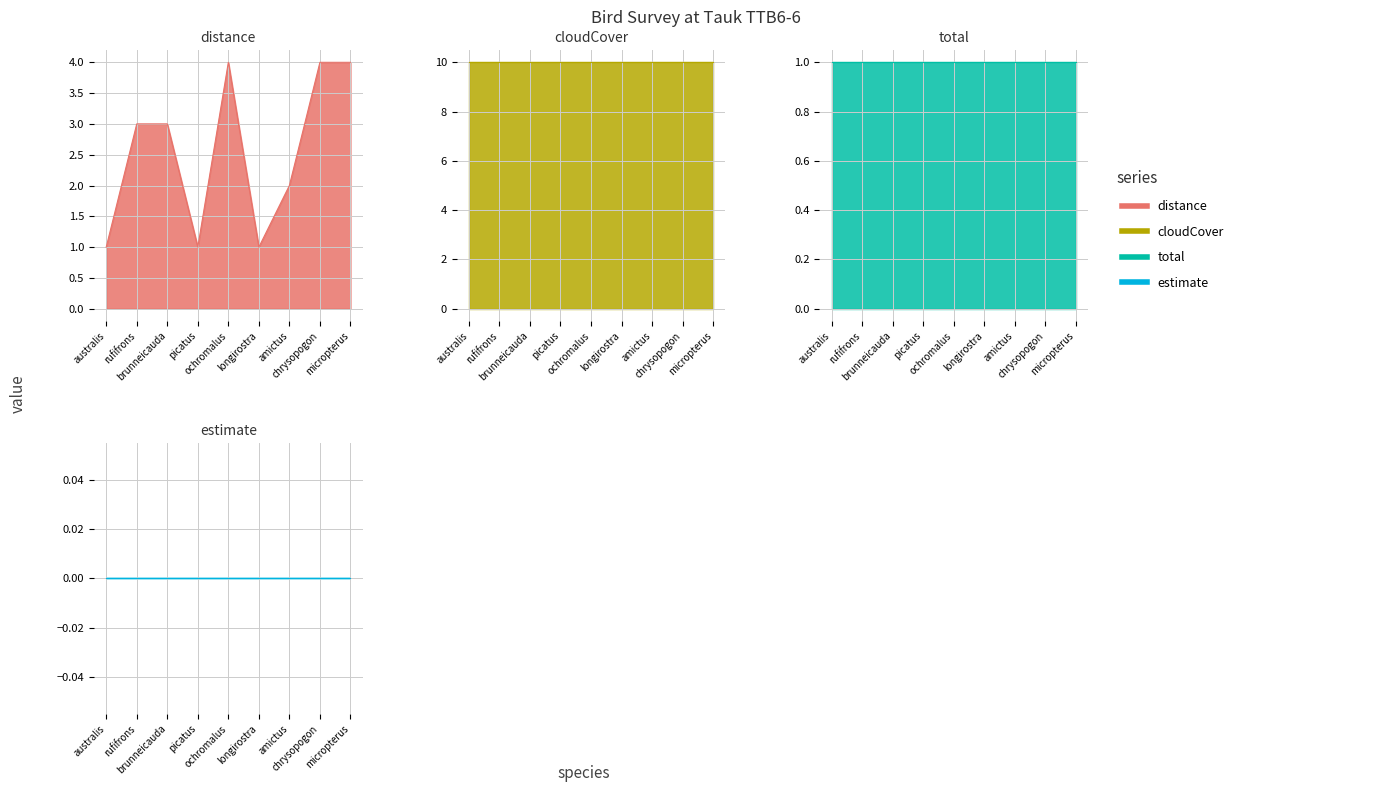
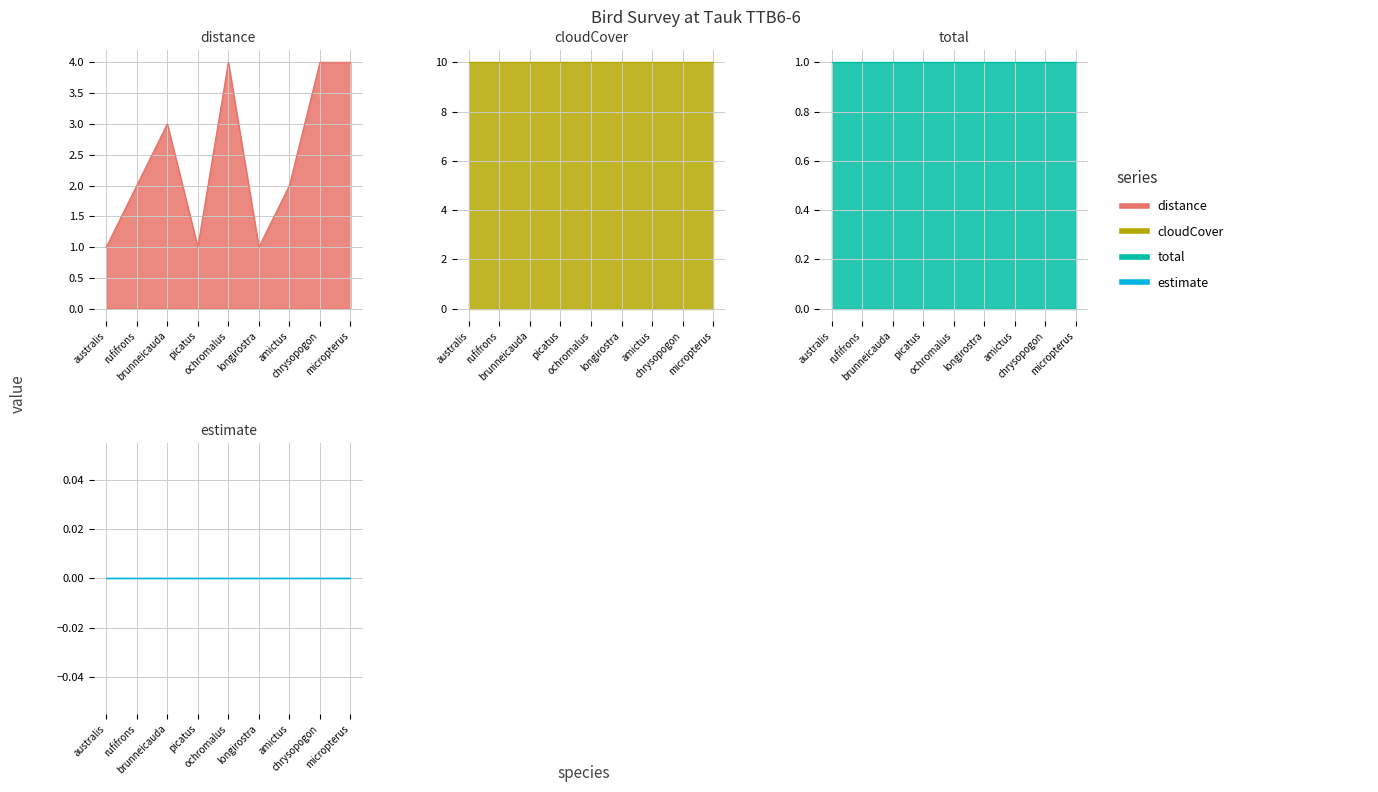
  {
    "distance": {
      "australis": 1,
-     "rufifrons": 3,
+     "rufifrons": 2,
      "brunneicauda": 3,
      "picatus": 1,
      "ochromalus": 4,
      "longirostra": 1,
      "amictus": 2,
      "chrysopogon": 4,
      "micropterus": 4
    },
    "cloudCover": {
      "australis": 10.0,
      "rufifrons": 10.0,
      "brunneicauda": 10.0,
      "picatus": 10.0,
      "ochromalus": 10.0,
      "longirostra": 10.0,
      "amictus": 10.0,
      "chrysopogon": 10.0,
      "micropterus": 10.0
    },
    "total": {
      "australis": 1.00,
      "rufifrons": 1.00,
      "brunneicauda": 1.00,
      "picatus": 1.00,
      "ochromalus": 1.00,
      "longirostra": 1.00,
      "amictus": 1.00,
      "chrysopogon": 1.00,
      "micropterus": 1.00
    },
    "estimate": {
      "australis": 0.000,
      "rufifrons": 0.000,
      "brunneicauda": 0.000,
      "picatus": 0.000,
      "ochromalus": 0.000,
      "longirostra": 0.000,
      "amictus": 0.000,
      "chrysopogon": 0.000,
      "micropterus": 0.000
    }
  }
